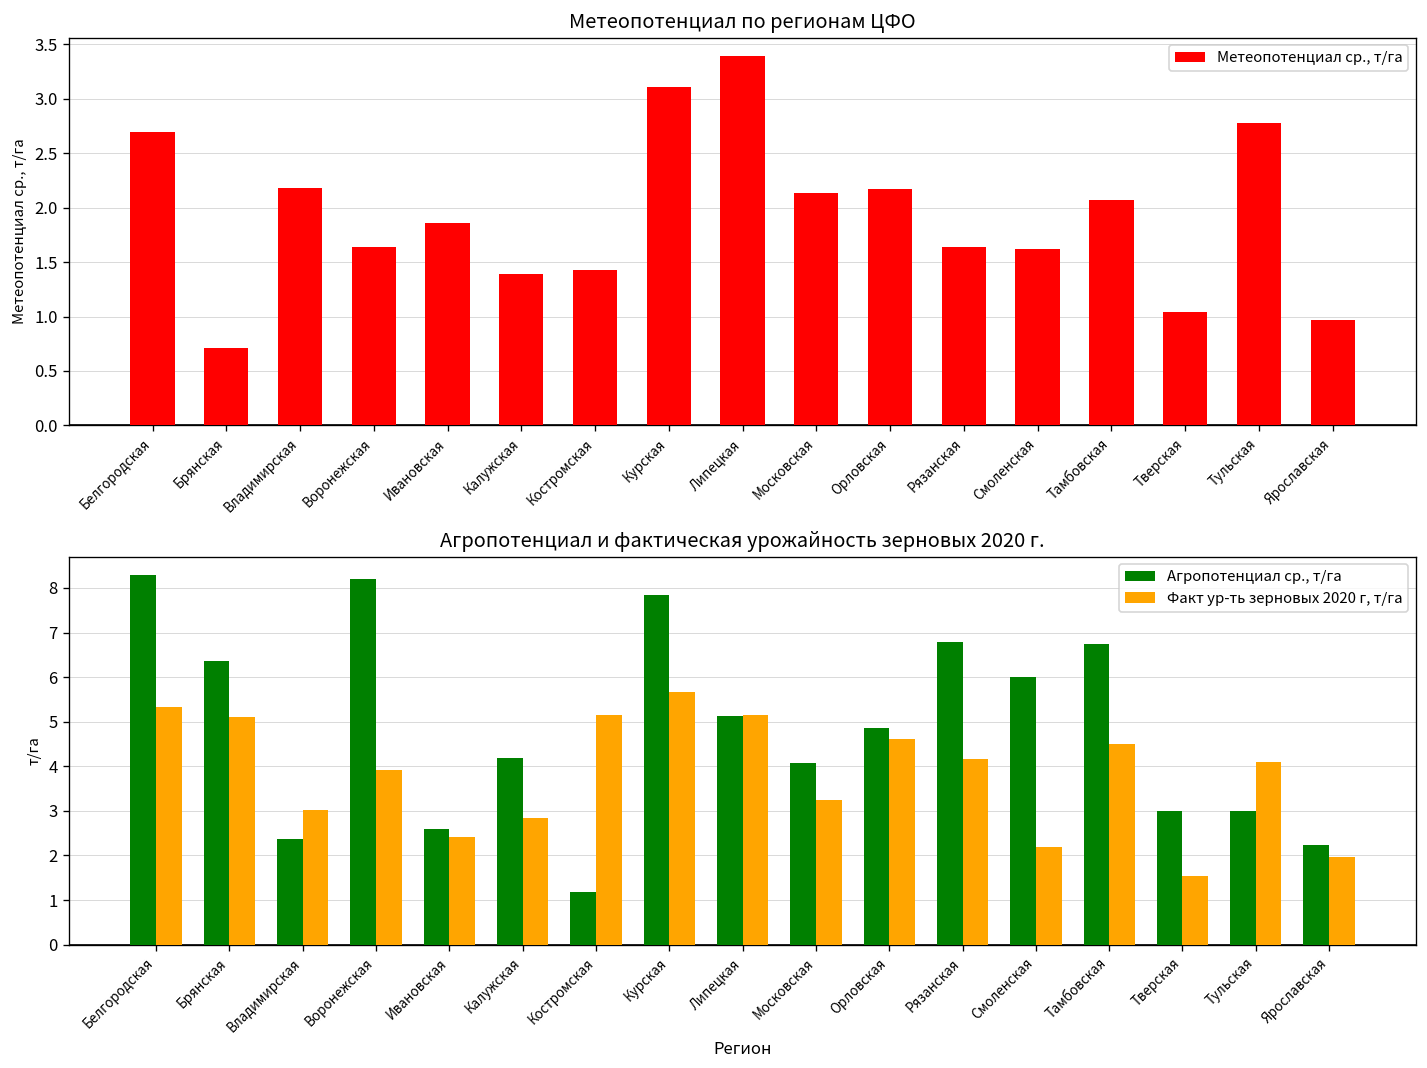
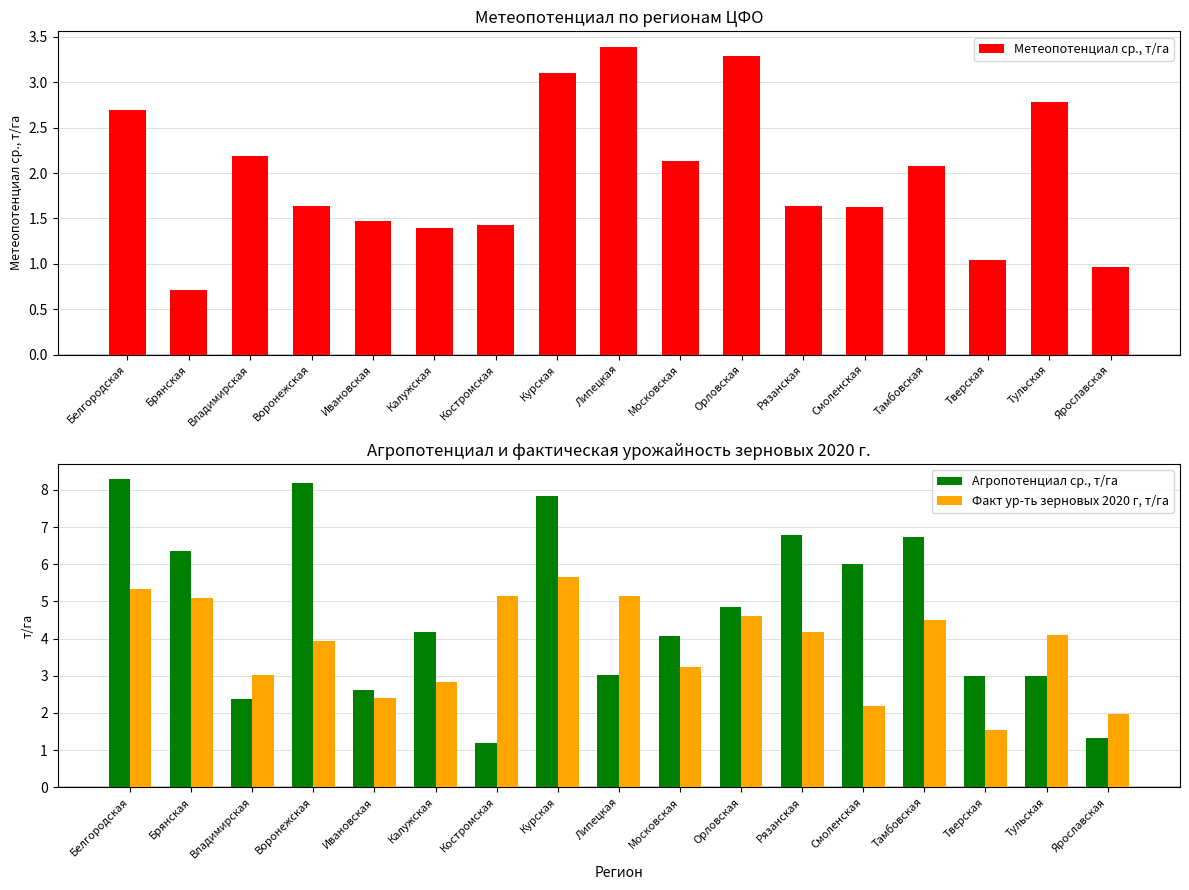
  {
    "Метеопотенциал по регионам ЦФО": {
      "Белгородская": 2.7,
      "Брянская": 0.7,
      "Владимирская": 2.2,
      "Воронежская": 1.6,
-     "Ивановская": 1.9,
+     "Ивановская": 1.5,
      "Калужская": 1.4,
      "Костромская": 1.4,
      "Курская": 3.1,
      "Липецкая": 3.4,
      "Московская": 2.1,
-     "Орловская": 2.2,
+     "Орловская": 3.3,
      "Рязанская": 1.6,
      "Смоленская": 1.6,
      "Тамбовская": 2.1,
      "Тверская": 1.0,
      "Тульская": 2.8,
      "Ярославская": 1.0
    },
    "Агропотенциал и фактическая урожайность зерновых 2020 г.": {
      "Агропотенциал ср., т/га": {
        "Белгородская": 8.3,
        "Брянская": 6.4,
        "Владимирская": 2.4,
        "Воронежская": 8.2,
        "Ивановская": 2.6,
        "Калужская": 4.2,
        "Костромская": 1.2,
        "Курская": 7.8,
-       "Липецкая": 5.1,
+       "Липецкая": 3.0,
        "Московская": 4.1,
        "Орловская": 4.9,
        "Рязанская": 6.8,
        "Смоленская": 6.0,
        "Тамбовская": 6.7,
        "Тверская": 3.0,
        "Тульская": 3.0,
-       "Ярославская": 2.2
+       "Ярославская": 1.3
      },
      "Факт ур-ть зерновых 2020 г, т/га": {
        "Белгородская": 5.3,
        "Брянская": 5.1,
        "Владимирская": 3.0,
        "Воронежская": 3.9,
        "Ивановская": 2.4,
        "Калужская": 2.8,
        "Костромская": 5.2,
        "Курская": 5.7,
        "Липецкая": 5.1,
        "Московская": 3.2,
        "Орловская": 4.6,
        "Рязанская": 4.2,
        "Смоленская": 2.2,
        "Тамбовская": 4.5,
        "Тверская": 1.5,
        "Тульская": 4.1,
        "Ярославская": 2.0
      }
    }
  }
